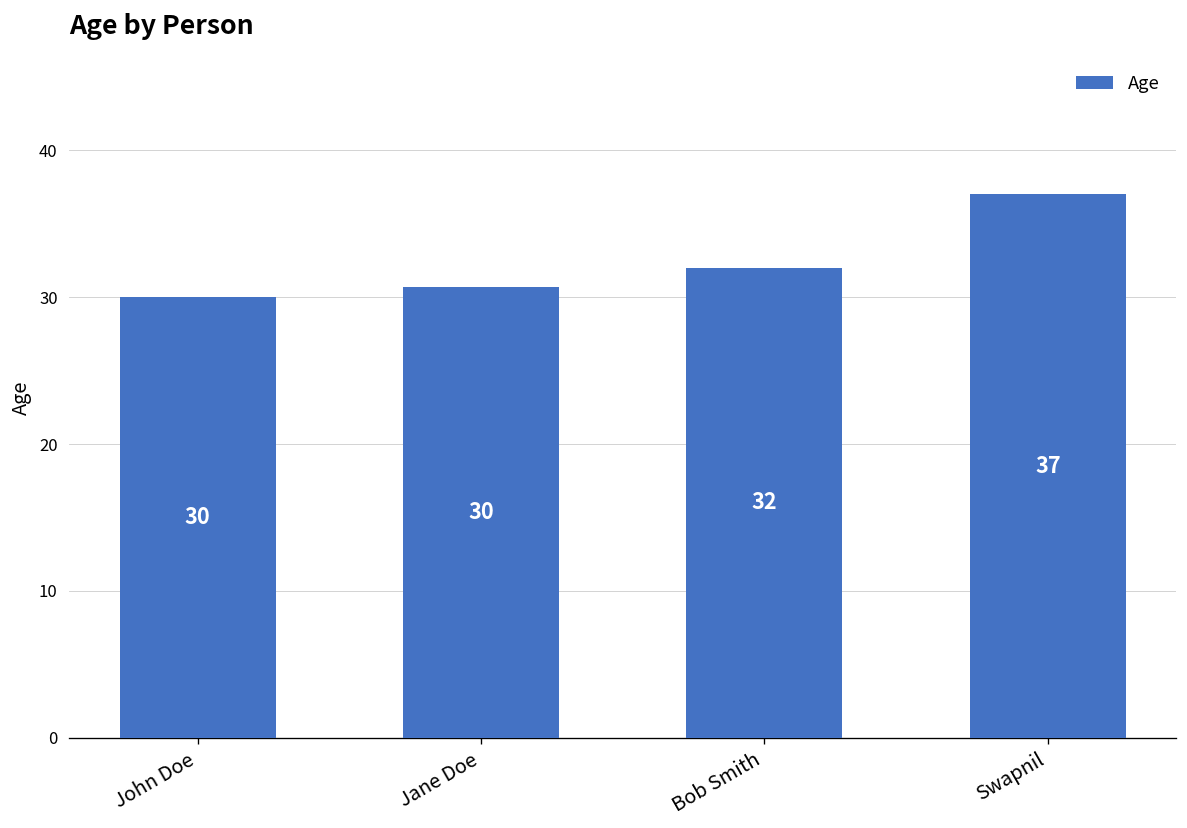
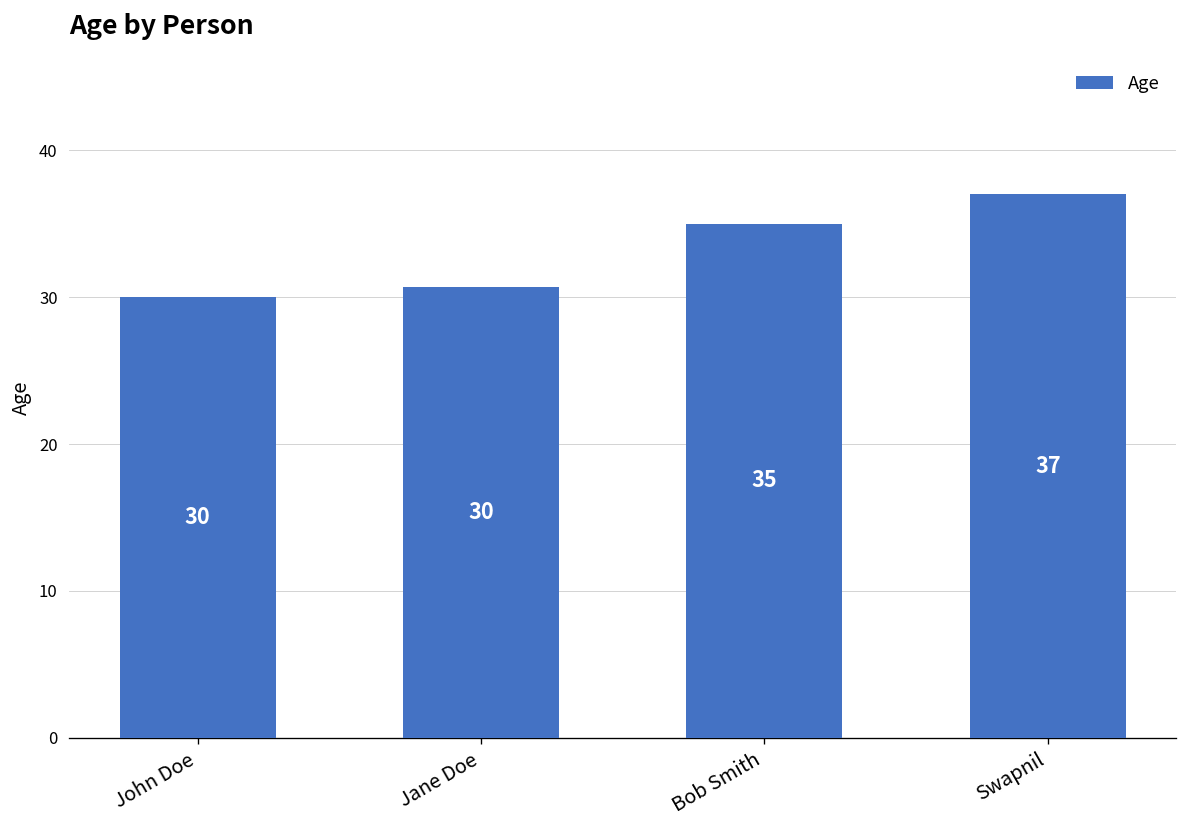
  {
    "John Doe": 30,
-   "Bob Smith": 32,
+   "Bob Smith": 35,
    "Swapnil": 37
  }
